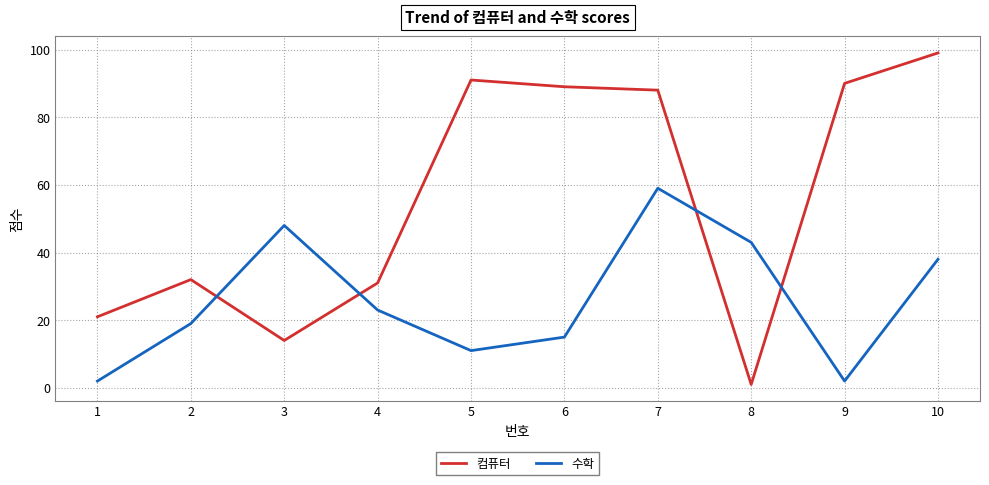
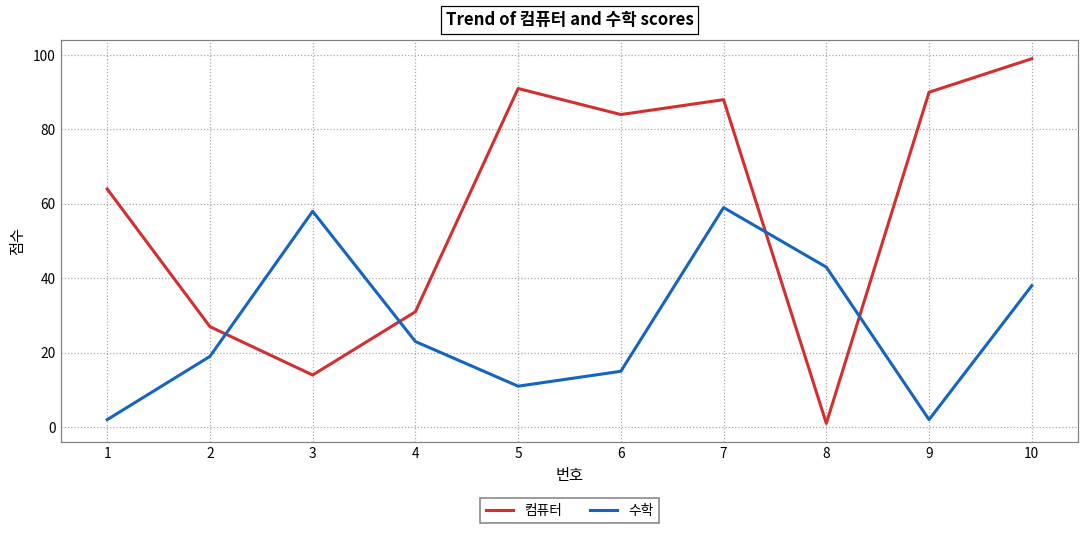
  {
    "컴퓨터": {
-     "1": 21,
-     "2": 32,
+     "1": 64,
+     "2": 27,
      "3": 14,
      "4": 31,
      "5": 91,
-     "6": 89,
+     "6": 84,
      "7": 88,
      "8": 1,
      "9": 90,
      "10": 99
    },
    "수학": {
      "1": 2,
      "2": 19,
-     "3": 48,
+     "3": 58,
      "4": 23,
      "5": 11,
      "6": 15,
      "7": 59,
      "8": 43,
      "9": 2,
      "10": 38
    }
  }
